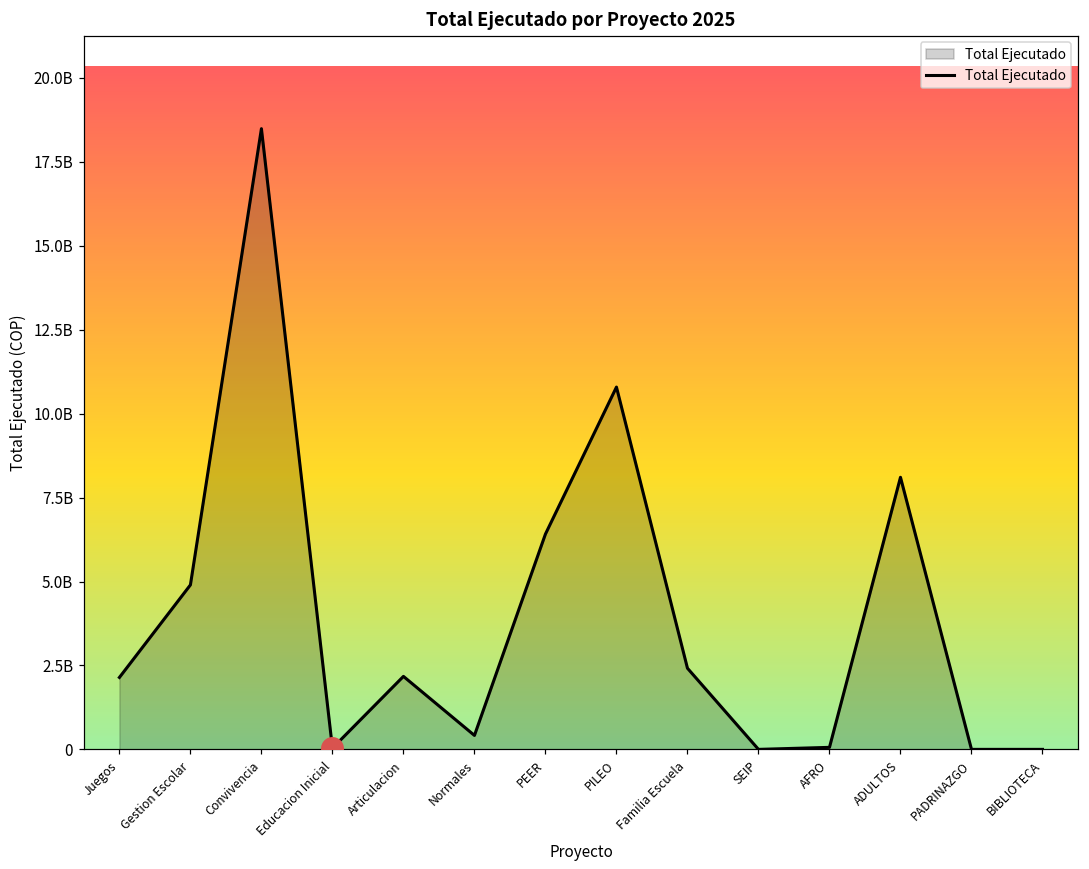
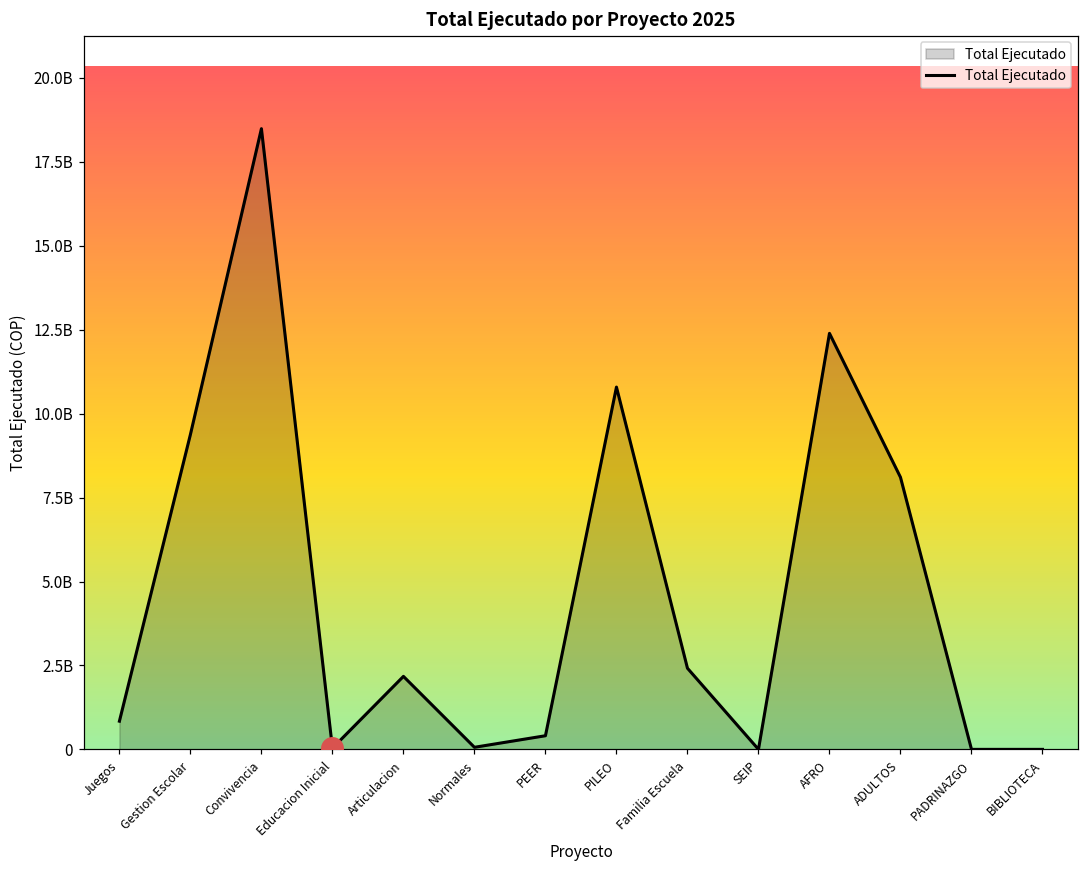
  {
    "Total Ejecutado": {
-     "Juegos": 2100000000,
-     "Gestion Escolar": 4900000000,
+     "Juegos": 800000000,
+     "Gestion Escolar": 9400000000,
      "Convivencia": 18500000000,
      "Articulacion": 2200000000,
-     "Normales": 400000000,
-     "PEER": 6400000000,
+     "Normales": 100000000,
+     "PEER": 400000000,
      "PILEO": 10800000000,
      "Familia Escuela": 2400000000,
      "SEIP": 0,
-     "AFRO": 100000000,
+     "AFRO": 12400000000,
      "ADULTOS": 8100000000,
      "PADRINAZGO": 0,
      "BIBLIOTECA": 0
    }
  }
